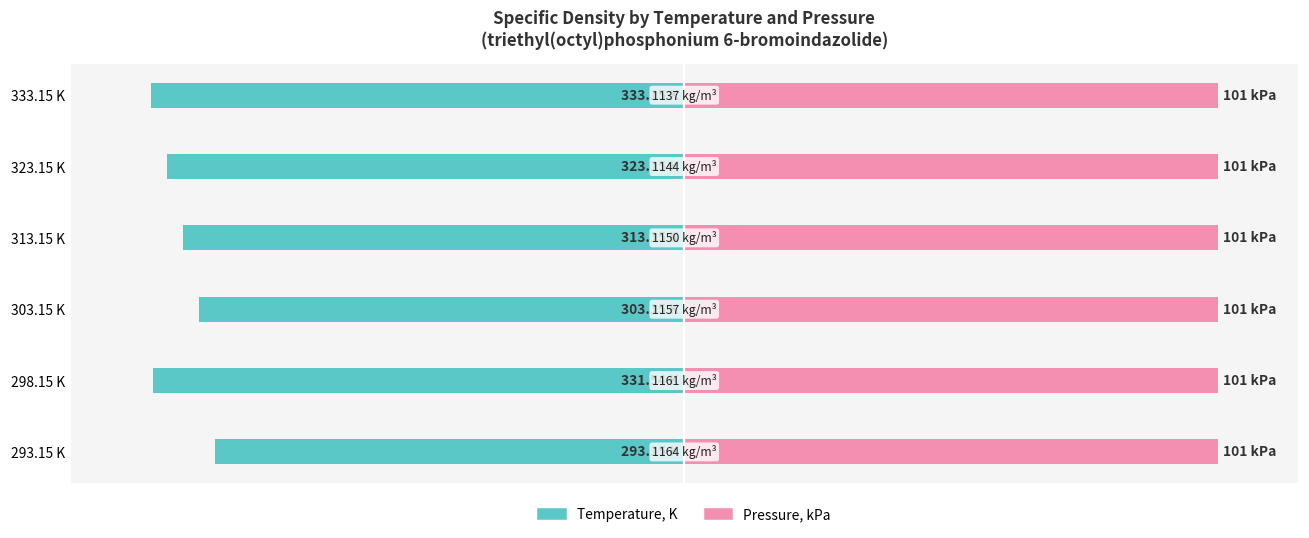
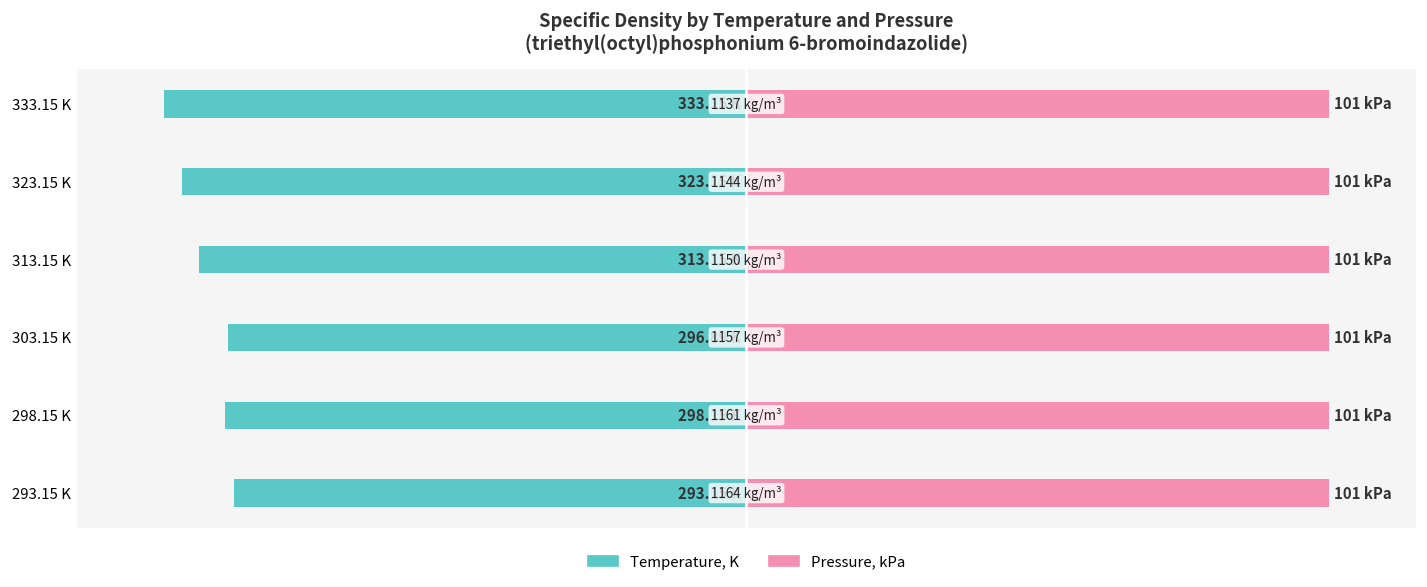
  {
    "Temperature, K": {
-     "303.15 K": 303.15,
-     "298.15 K": 331.54
+     "303.15 K": 296.89,
+     "298.15 K": 298.15
    }
  }
